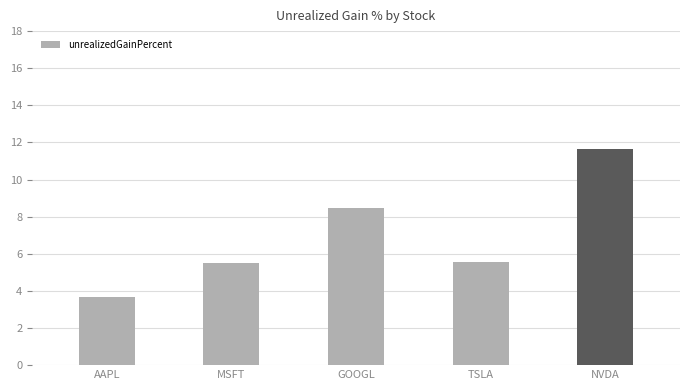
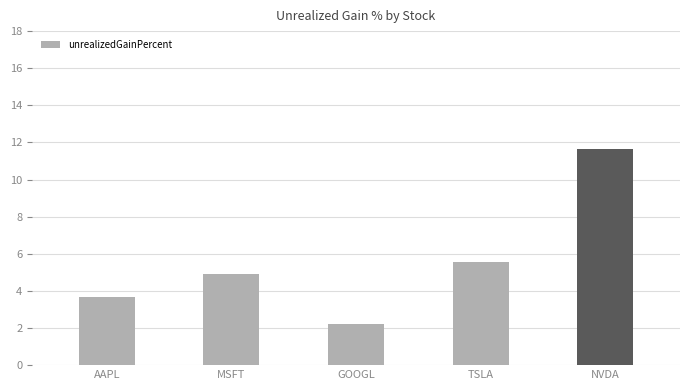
  {
    "AAPL": 3.7,
-   "MSFT": 5.5,
-   "GOOGL": 8.5,
+   "MSFT": 4.9,
+   "GOOGL": 2.2,
    "TSLA": 5.6,
    "NVDA": 11.7
  }
